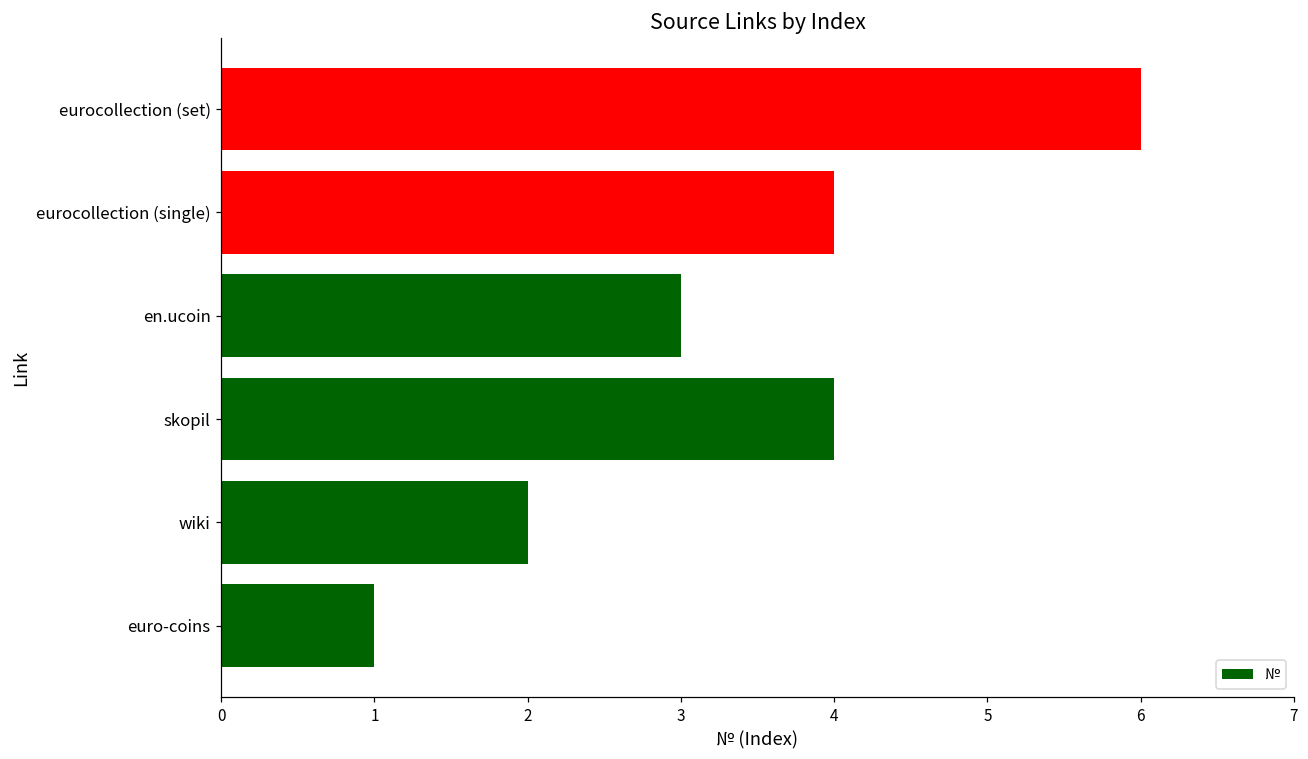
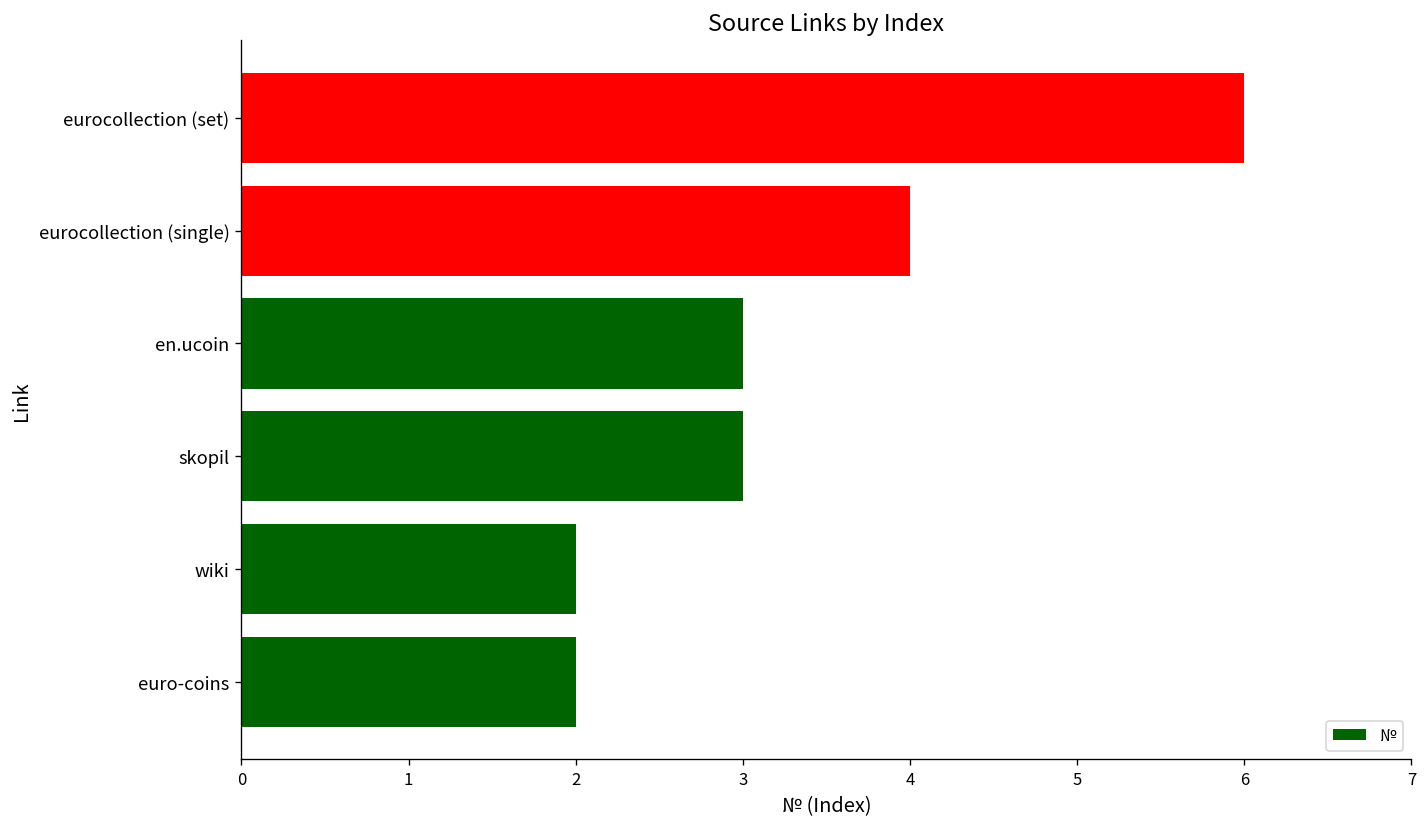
  {
    "eurocollection (set)": 6,
    "eurocollection (single)": 4,
    "en.ucoin": 3,
-   "skopil": 4,
+   "skopil": 3,
    "wiki": 2,
-   "euro-coins": 1
+   "euro-coins": 2
  }
